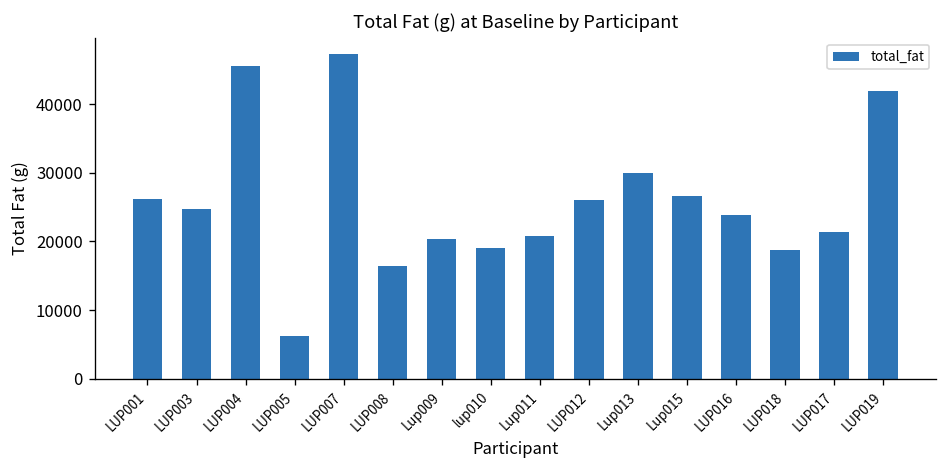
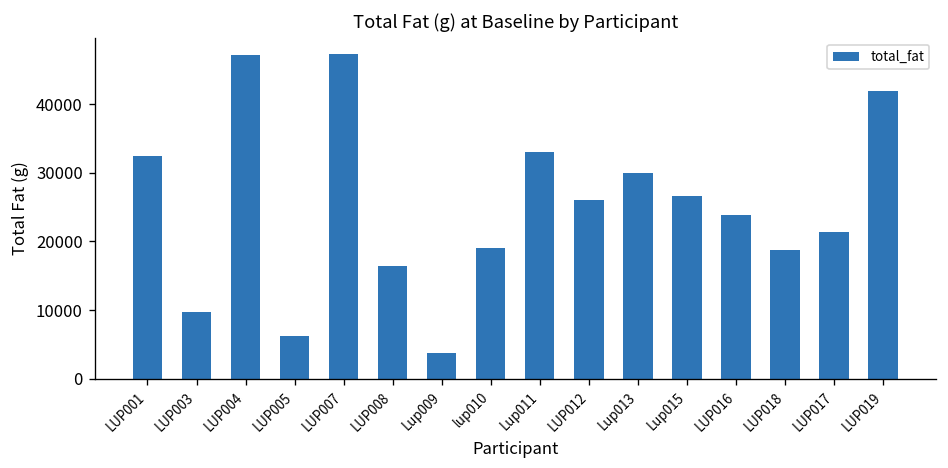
  {
-   "LUP001": 26000,
-   "LUP003": 25000,
-   "LUP004": 46000,
+   "LUP001": 32000,
+   "LUP003": 10000,
+   "LUP004": 47000,
    "LUP005": 6000,
    "LUP007": 47000,
    "LUP008": 16000,
-   "Lup009": 20000,
+   "Lup009": 4000,
    "lup010": 19000,
-   "Lup011": 21000,
+   "Lup011": 33000,
    "LUP012": 26000,
    "Lup013": 30000,
    "Lup015": 27000,
    "LUP016": 24000,
    "LUP018": 19000,
    "LUP017": 21000,
    "LUP019": 42000
  }
